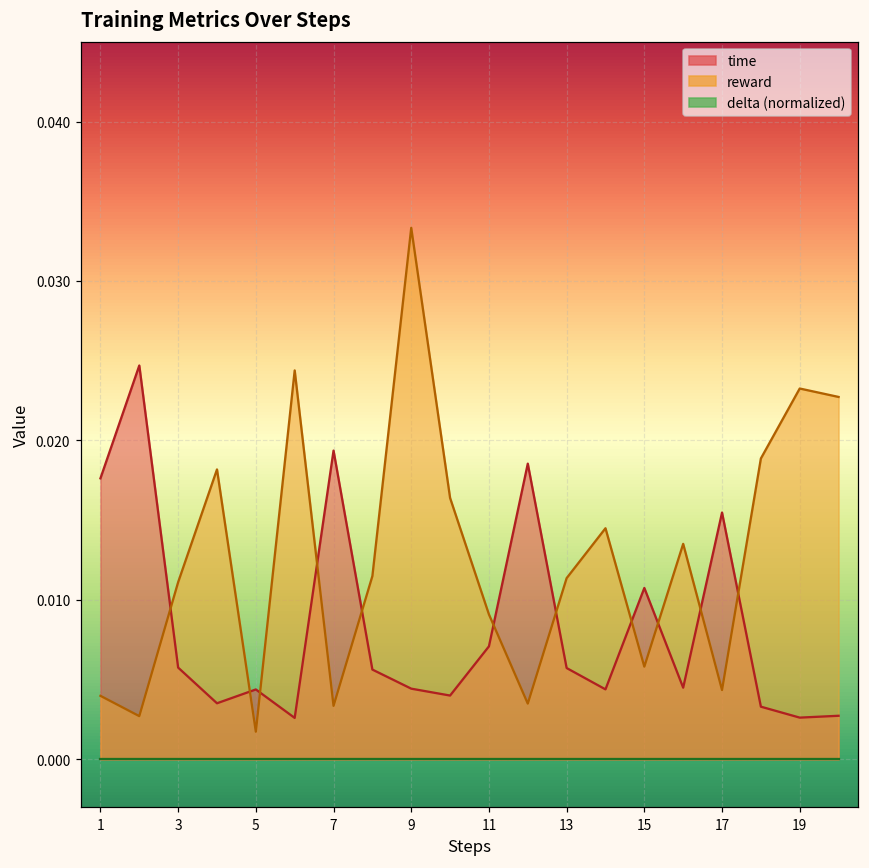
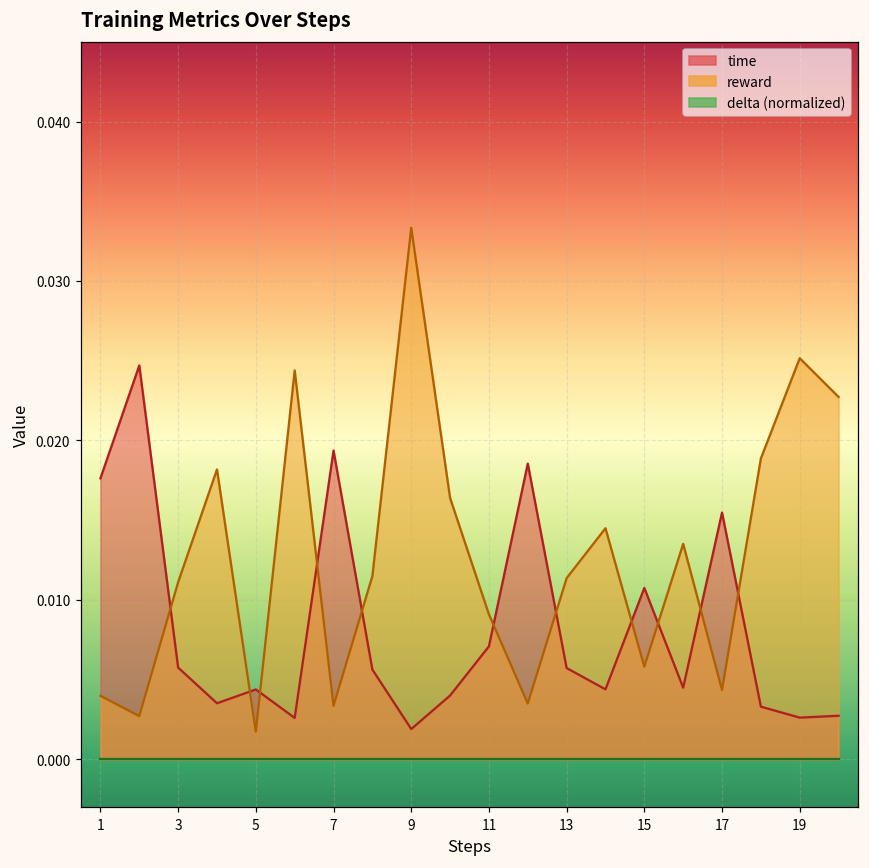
  {
    "time": {
      "1": 0.0176,
      "3": 0.0058,
      "5": 0.0044,
      "7": 0.0194,
-     "9": 0.0044,
+     "9": 0.0019,
      "11": 0.0071,
      "13": 0.0057,
      "15": 0.0107,
      "17": 0.0155,
      "19": 0.0026
    },
    "reward": {
      "1": 0.0040,
      "3": 0.0111,
      "5": 0.0017,
      "7": 0.0034,
      "9": 0.0333,
      "11": 0.0091,
      "13": 0.0114,
      "15": 0.0058,
      "17": 0.0043,
-     "19": 0.0233
+     "19": 0.0252
    },
    "delta (normalized)": {
      "1": 0.0000,
      "3": 0.0000,
      "5": 0.0000,
      "7": 0.0000,
      "9": 0.0000,
      "11": 0.0000,
      "13": 0.0000,
      "15": 0.0000,
      "17": 0.0000,
      "19": 0.0000
    }
  }
